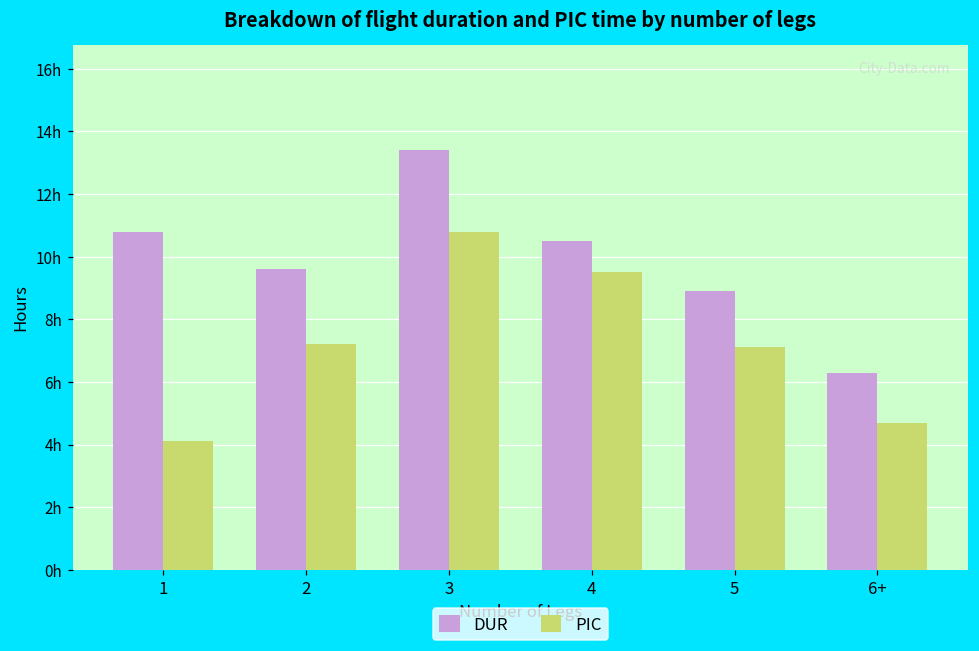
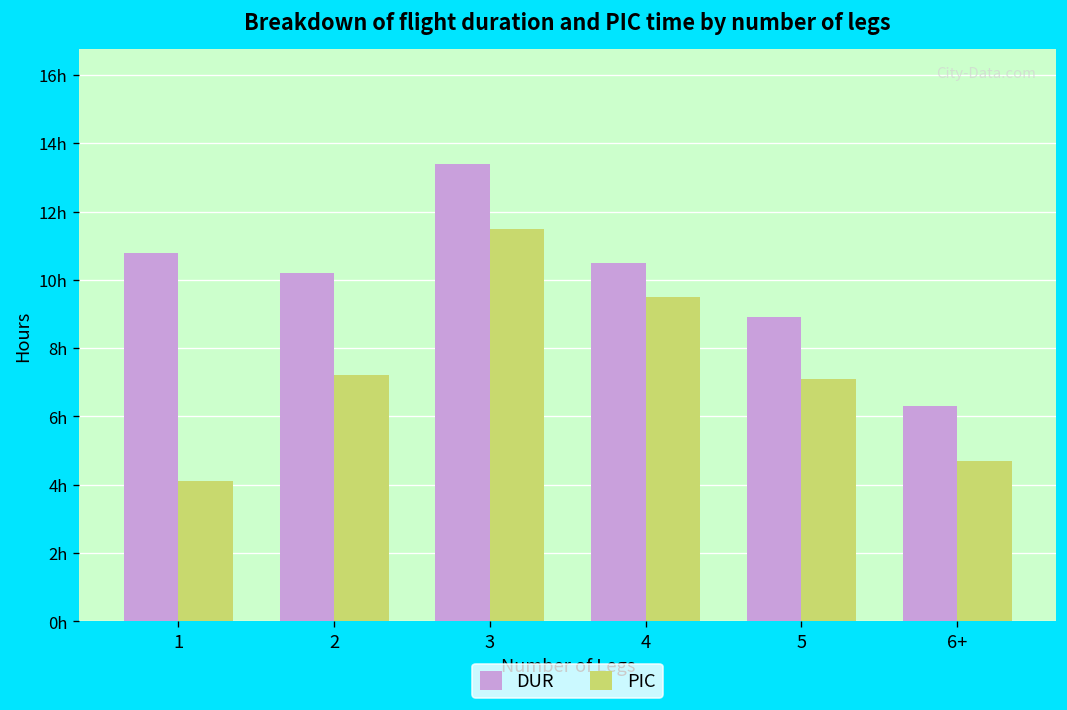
  {
    "DUR": {
      "1": "10.8h",
-     "2": "9.6h",
+     "2": "10.2h",
      "3": "13.4h",
      "4": "10.5h",
      "5": "8.9h",
      "6+": "6.3h"
    },
    "PIC": {
      "1": "4.1h",
      "2": "7.2h",
-     "3": "10.8h",
+     "3": "11.5h",
      "4": "9.5h",
      "5": "7.1h",
      "6+": "4.7h"
    }
  }
